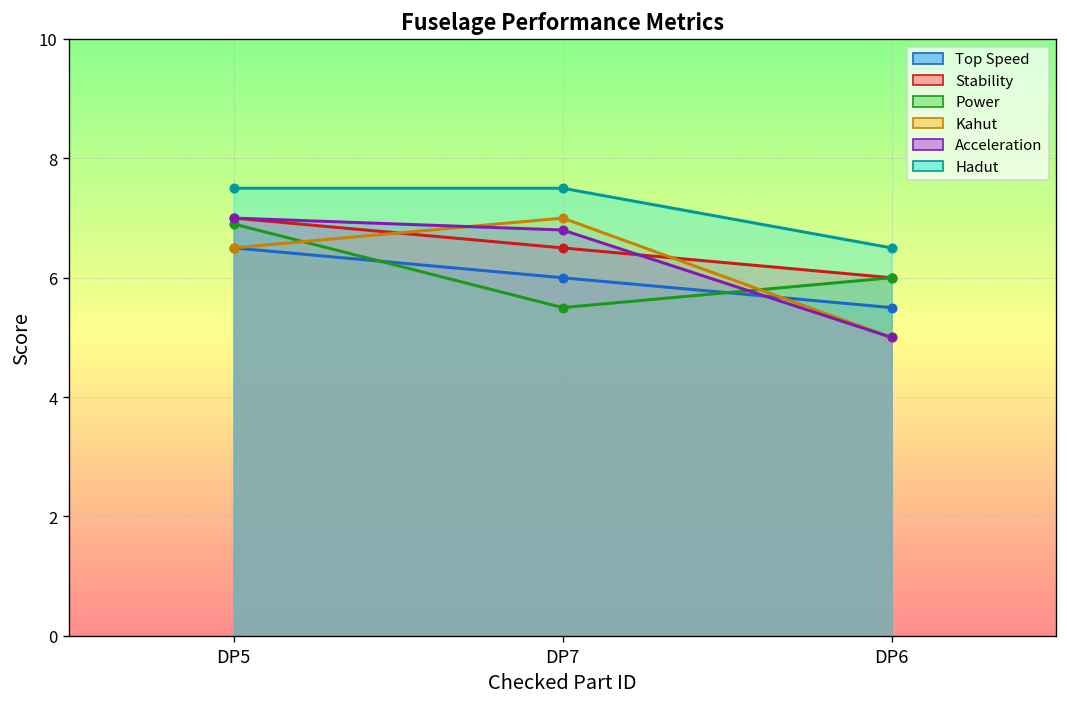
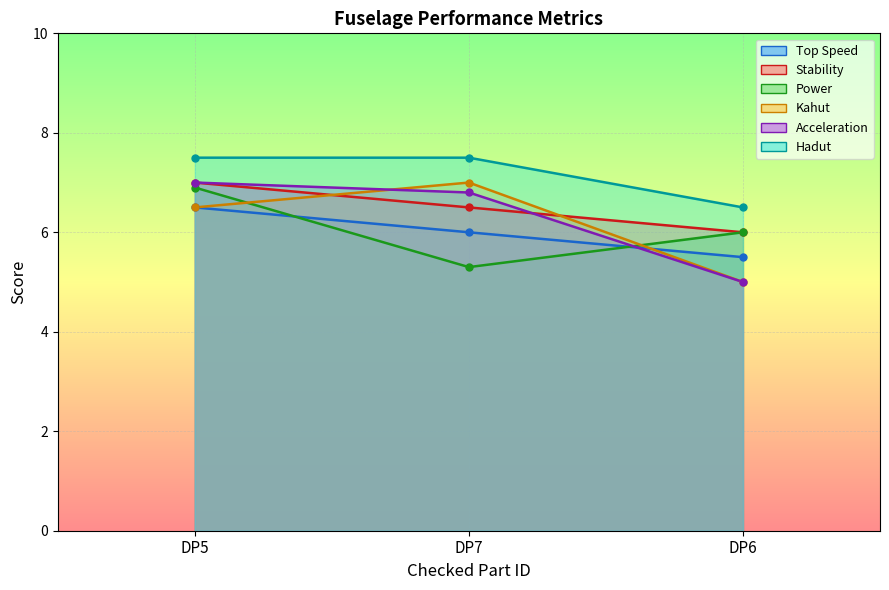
  {
    "Power": {
      "DP5": 6.9,
-     "DP7": 5.5
+     "DP7": 5.3
    },
    "Acceleration": {
      "DP7": 6.8
    }
  }
